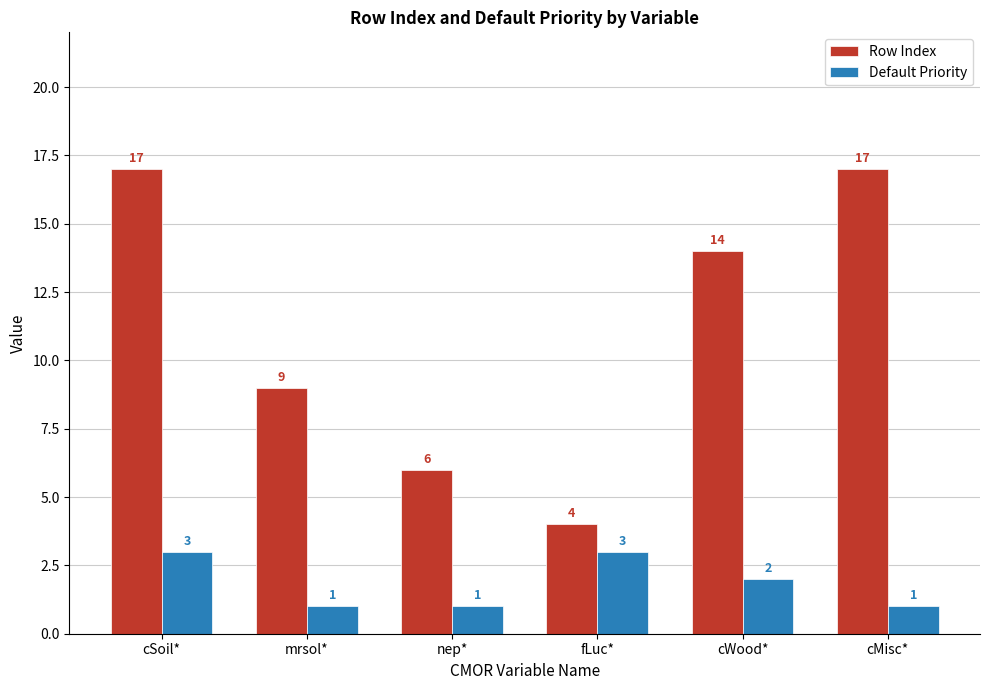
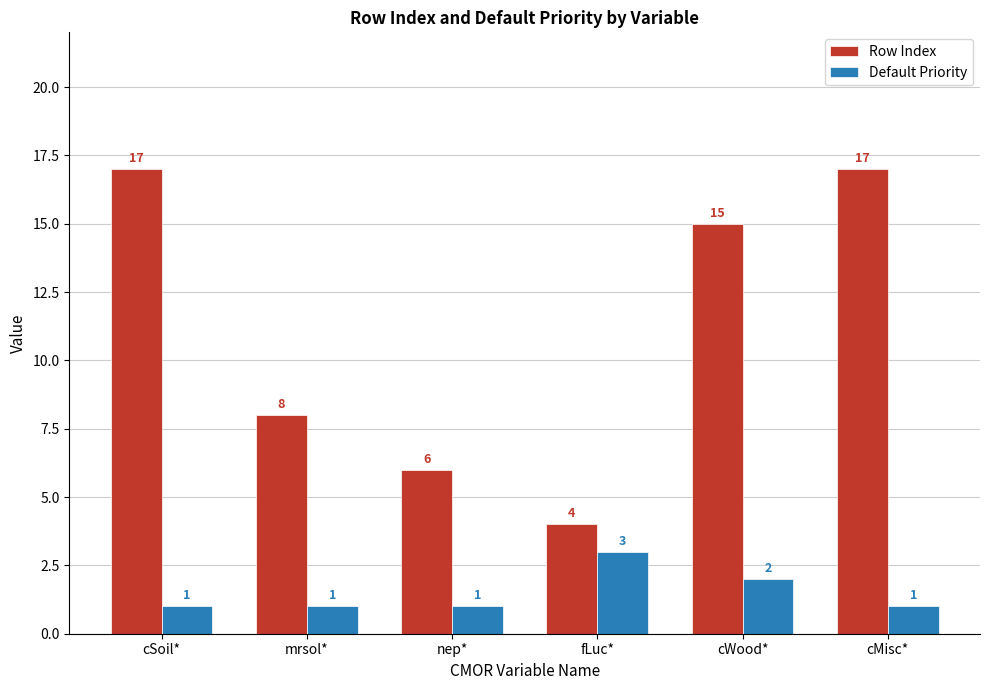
  {
    "Row Index": {
      "cSoil*": 17,
-     "mrsol*": 9,
+     "mrsol*": 8,
      "nep*": 6,
      "fLuc*": 4,
-     "cWood*": 14,
+     "cWood*": 15,
      "cMisc*": 17
    },
    "Default Priority": {
-     "cSoil*": 3,
+     "cSoil*": 1,
      "mrsol*": 1,
      "nep*": 1,
      "fLuc*": 3,
      "cWood*": 2,
      "cMisc*": 1
    }
  }
